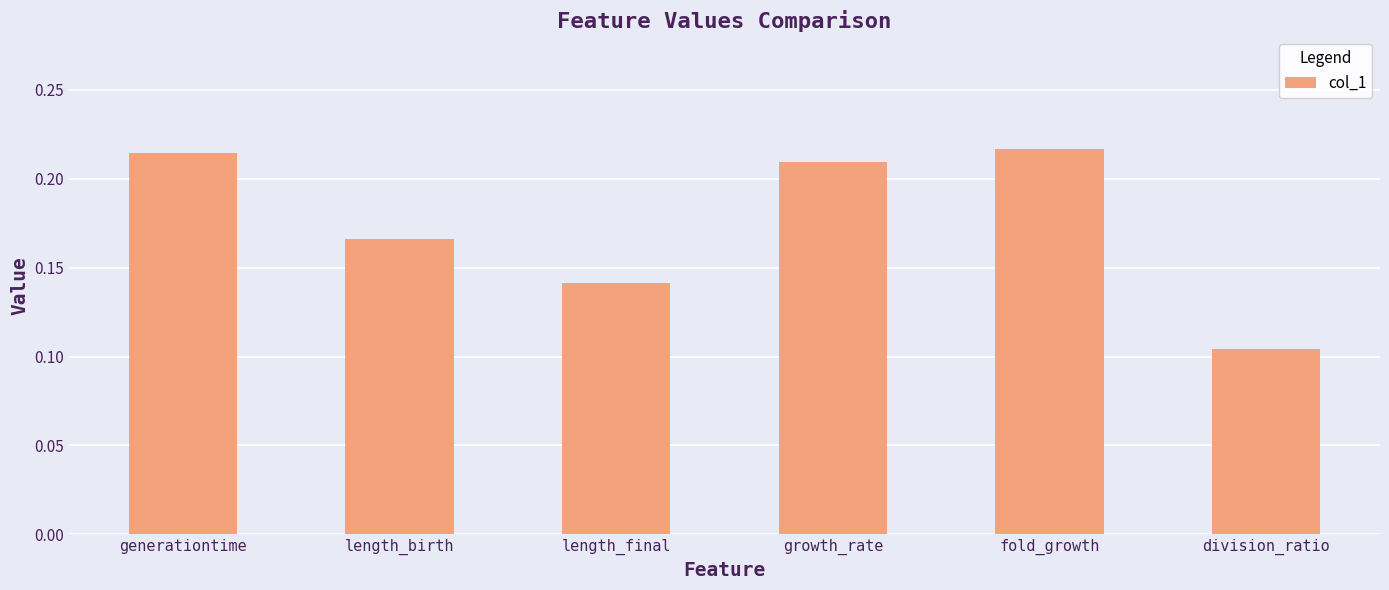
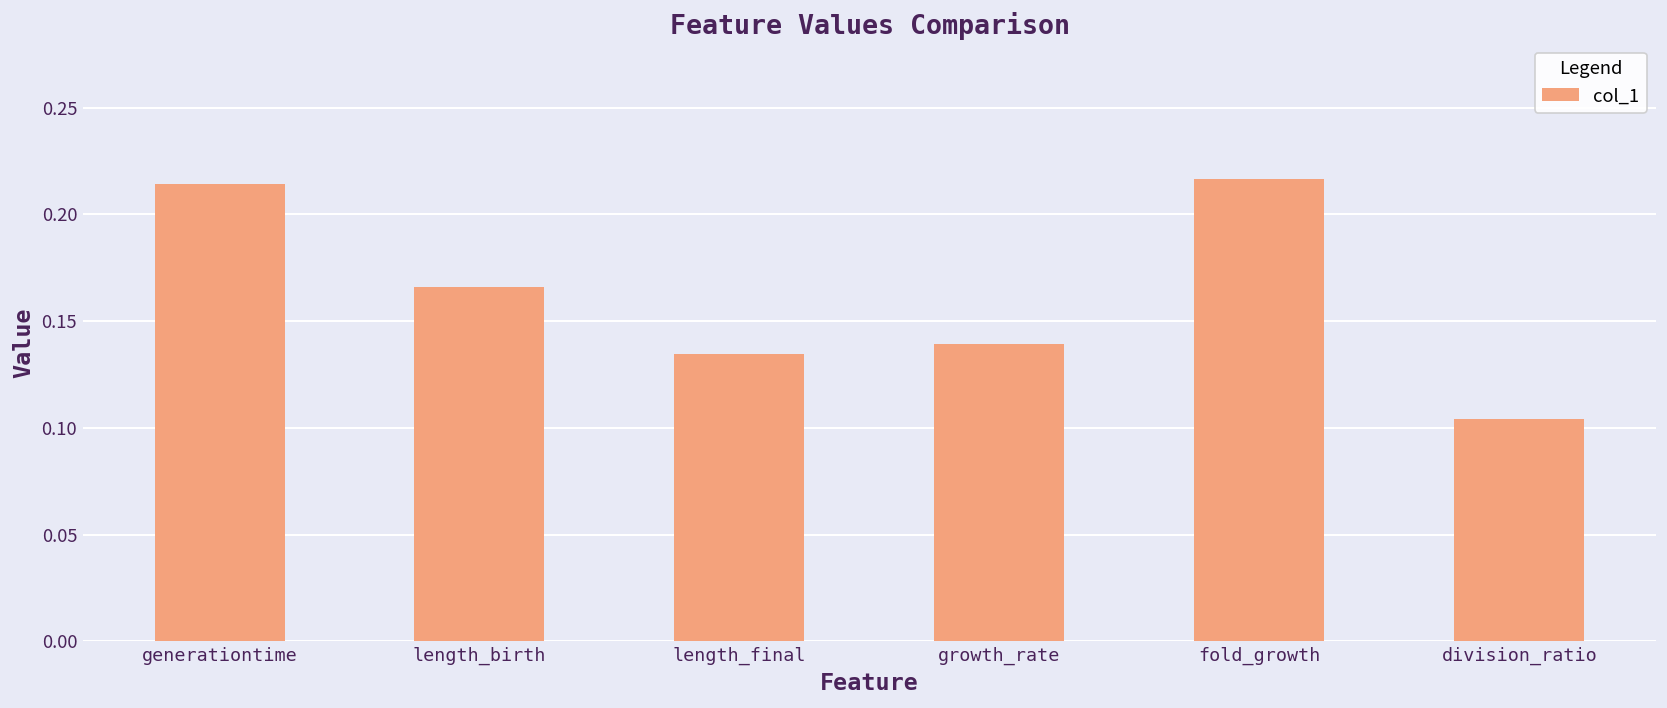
  {
    "generationtime": 0.214,
    "length_birth": 0.166,
-   "length_final": 0.141,
-   "growth_rate": 0.209,
+   "length_final": 0.135,
+   "growth_rate": 0.139,
    "fold_growth": 0.216,
    "division_ratio": 0.104
  }
